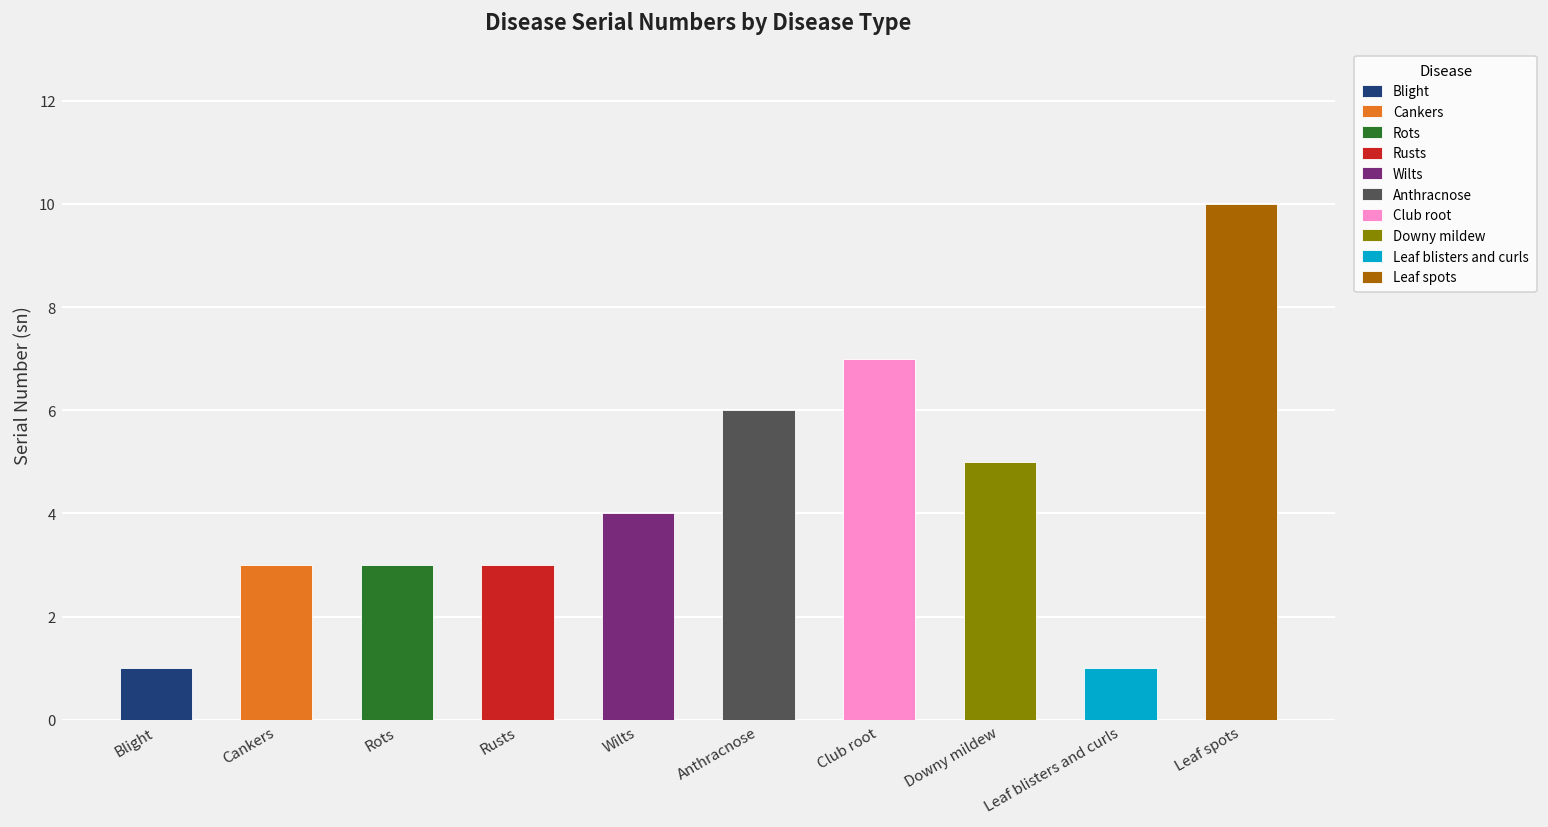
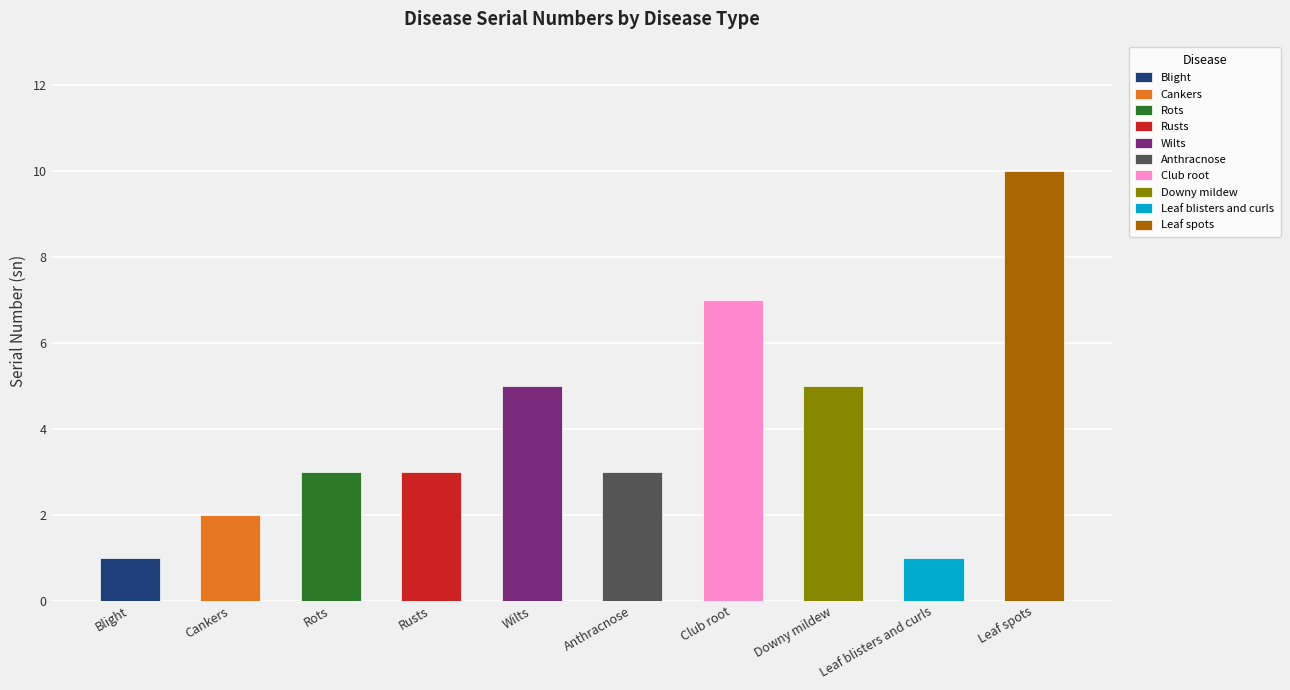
  {
    "Cankers": {
-     "Cankers": 3
+     "Cankers": 2
    },
    "Rots": {
      "Rots": 3
    },
    "Rusts": {
      "Rusts": 3
    },
    "Wilts": {
-     "Wilts": 4
+     "Wilts": 5
    },
    "Anthracnose": {
-     "Anthracnose": 6
+     "Anthracnose": 3
    },
    "Club root": {
      "Club root": 7
    },
    "Leaf blisters and curls": {
      "Leaf blisters and curls": 1
    }
  }
